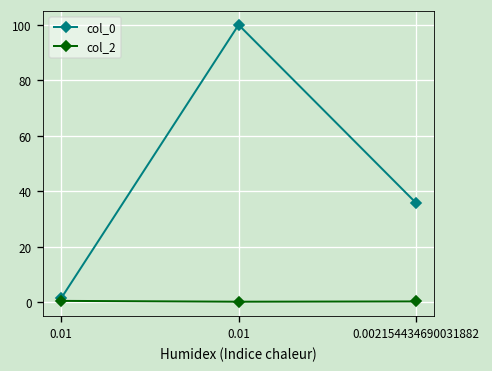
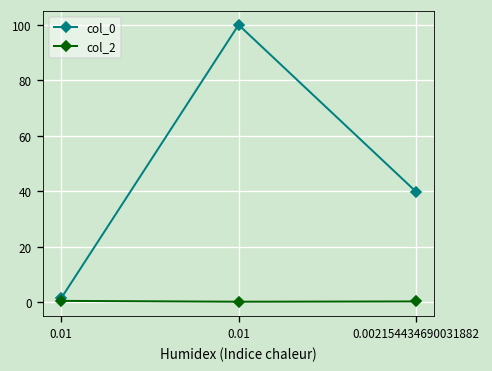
  {
    "col_0": {
-     "0.002154434690031882": 36
+     "0.002154434690031882": 40
    },
    "col_2": {
      "0.002154434690031882": 0
    }
  }
